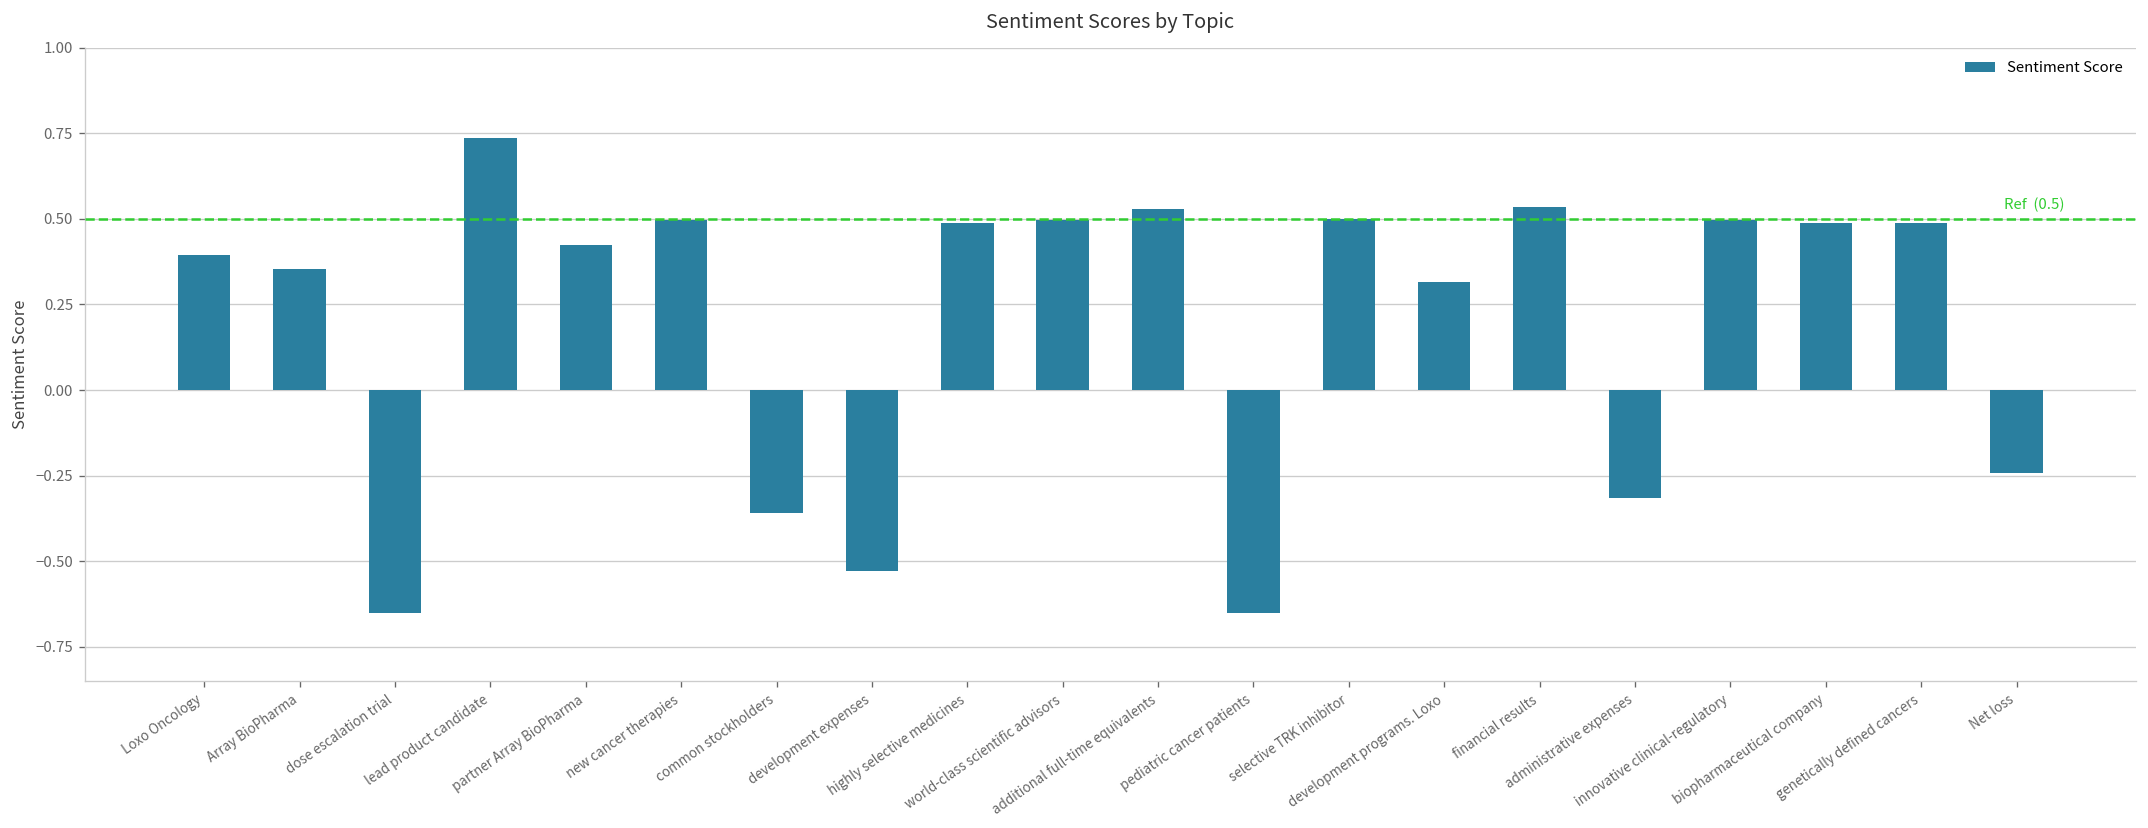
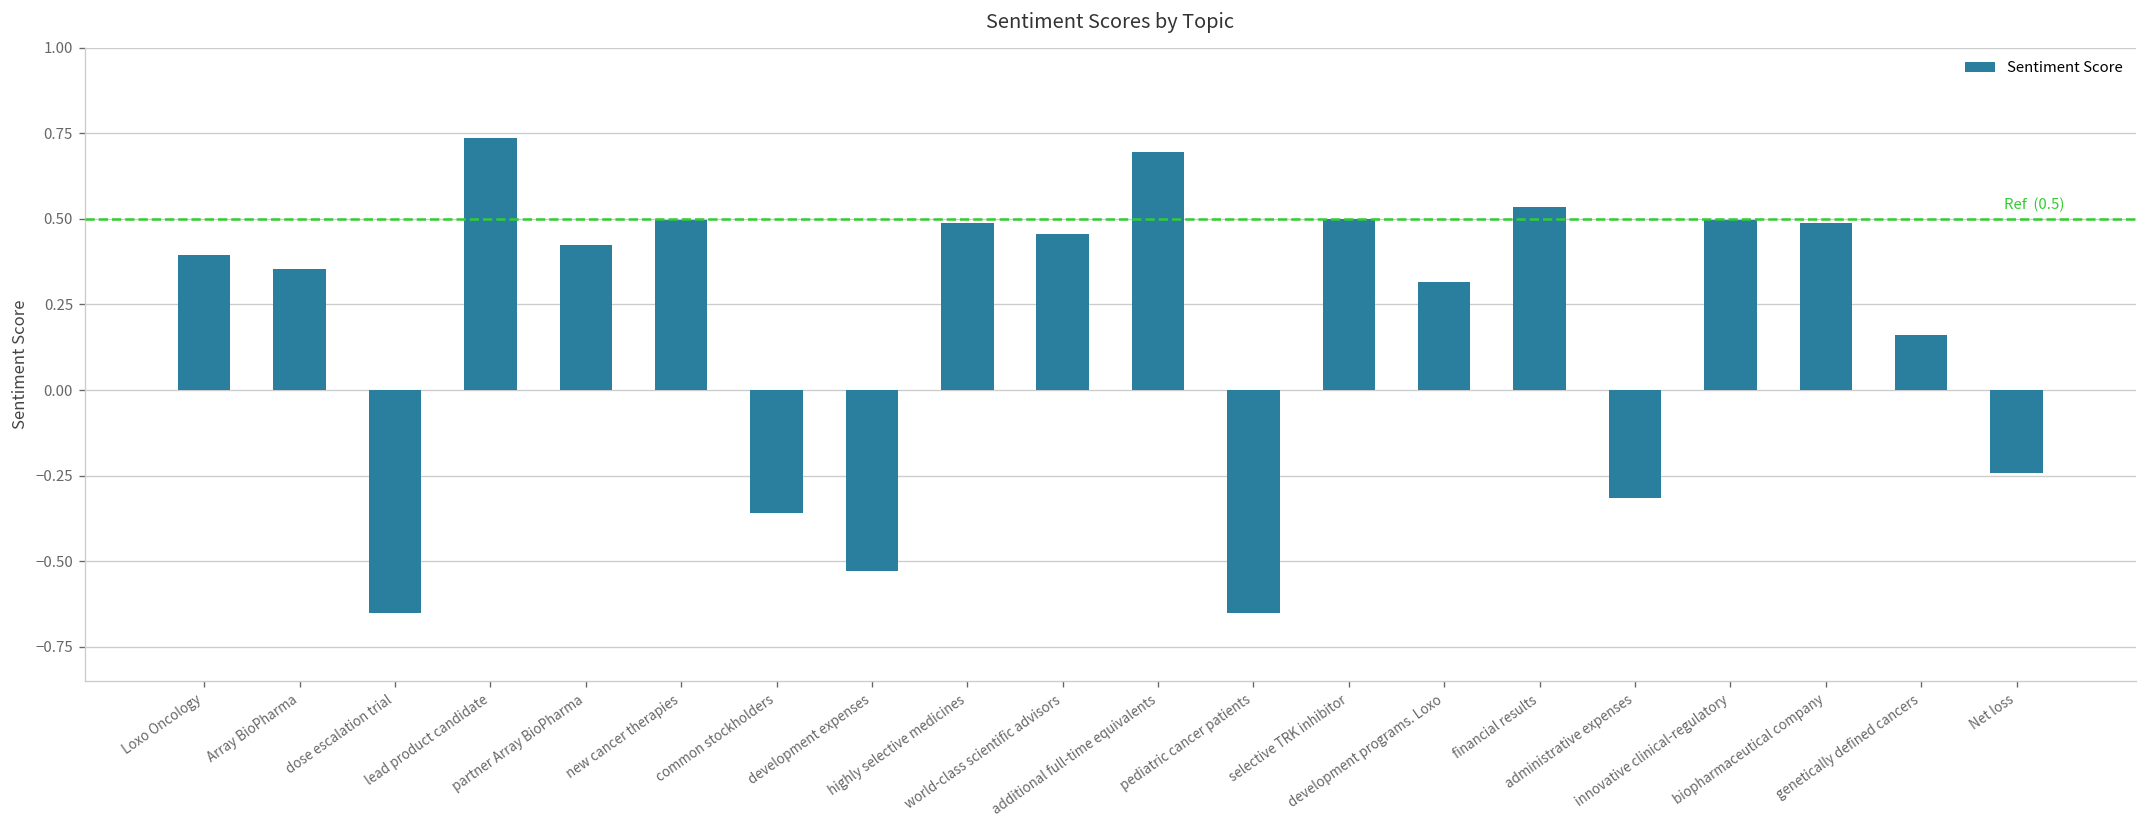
  {
    "Loxo Oncology": 0.40,
    "Array BioPharma": 0.35,
    "dose escalation trial": -0.65,
    "lead product candidate": 0.74,
    "partner Array BioPharma": 0.42,
    "new cancer therapies": 0.50,
    "common stockholders": -0.36,
    "development expenses": -0.53,
    "highly selective medicines": 0.49,
-   "world-class scientific advisors": 0.50,
-   "additional full-time equivalents": 0.53,
+   "world-class scientific advisors": 0.46,
+   "additional full-time equivalents": 0.70,
    "pediatric cancer patients": -0.65,
    "selective TRK inhibitor": 0.50,
    "development programs. Loxo": 0.31,
    "financial results": 0.53,
    "administrative expenses": -0.32,
    "innovative clinical-regulatory": 0.50,
    "biopharmaceutical company": 0.49,
-   "genetically defined cancers": 0.49,
+   "genetically defined cancers": 0.16,
    "Net loss": -0.24
  }
